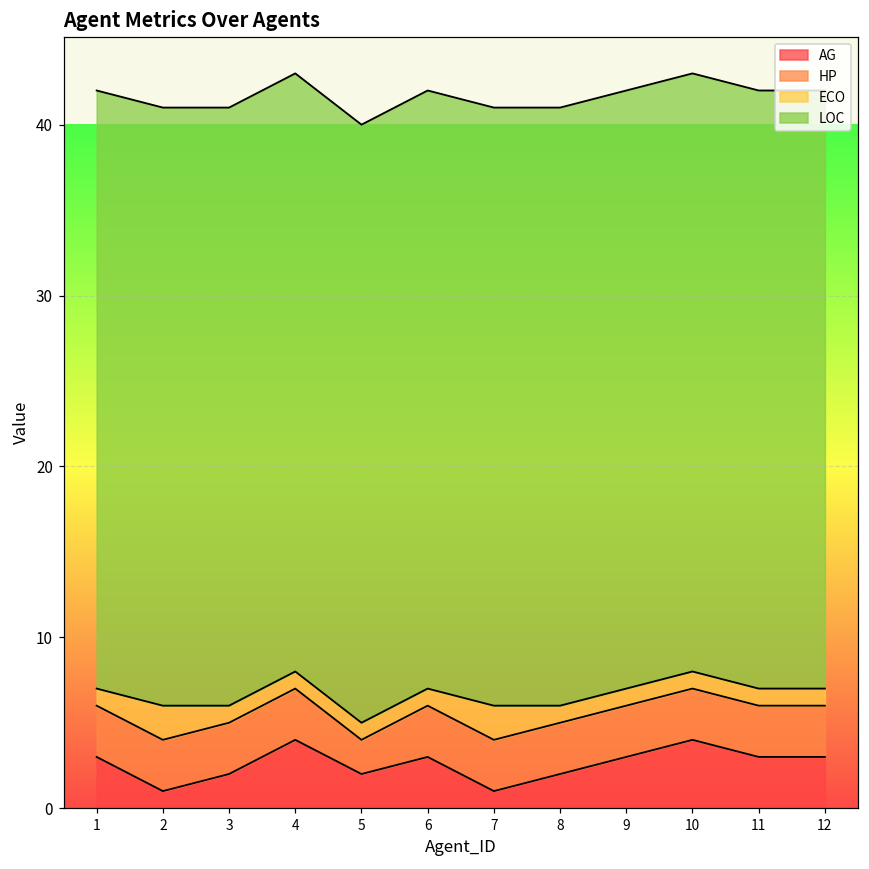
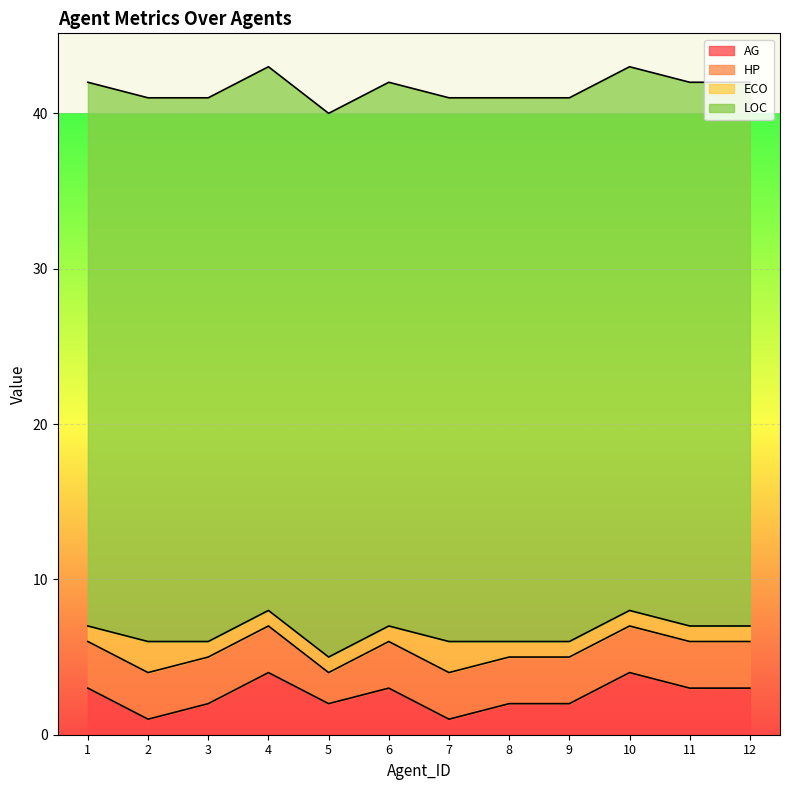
  {
    "AG": {
      "1": 3,
      "2": 1,
      "3": 2,
      "4": 4,
      "5": 2,
      "6": 3,
      "7": 1,
      "8": 2,
-     "9": 3,
+     "9": 2,
      "10": 4,
      "11": 3,
      "12": 3
    },
    "HP": {
      "1": 6,
      "2": 4,
      "3": 5,
      "4": 7,
      "5": 4,
      "6": 6,
      "7": 4,
      "8": 5,
      "10": 7,
      "11": 6,
      "12": 6
    },
    "ECO": {
      "1": 7,
      "2": 6,
      "3": 6,
      "4": 8,
      "5": 5,
      "6": 7,
      "7": 6,
      "8": 6,
      "10": 8,
      "11": 7,
      "12": 7
    },
    "LOC": {
      "1": 35,
      "2": 35,
      "3": 35,
      "4": 35,
      "5": 35,
      "6": 35,
      "7": 35,
      "8": 35,
      "9": 35,
      "10": 35,
      "11": 35
    }
  }
